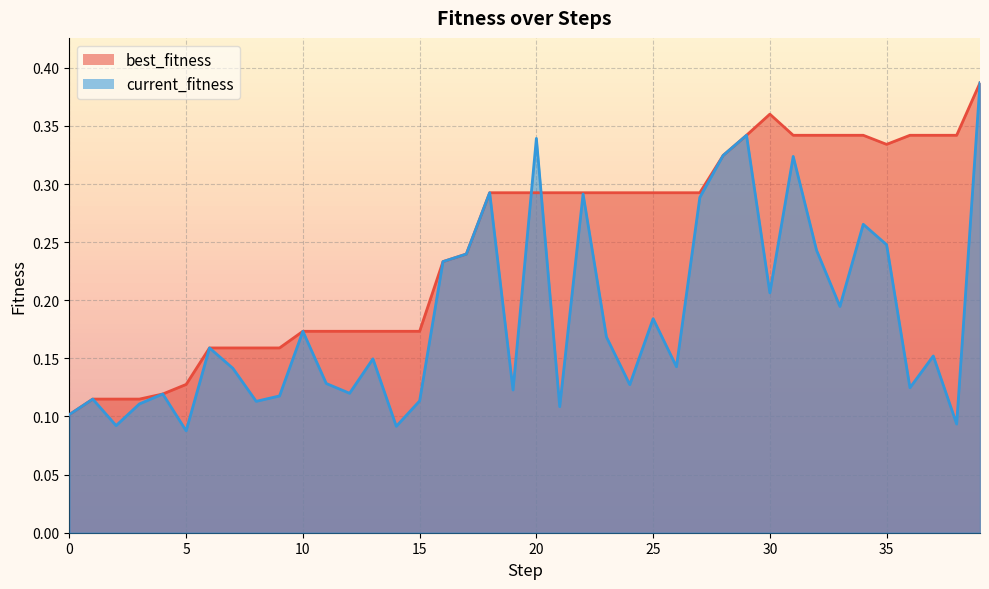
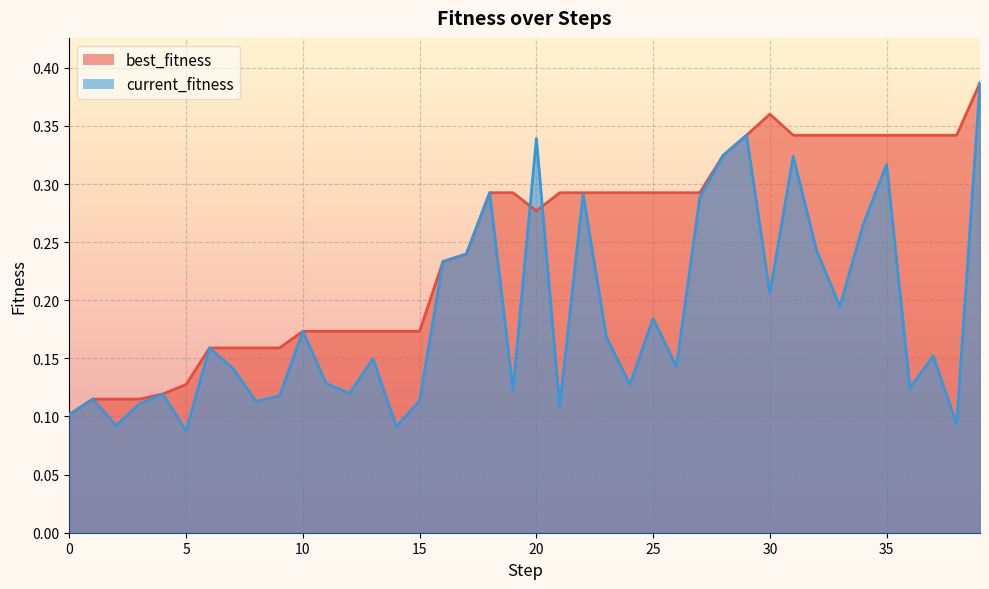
  {
    "best_fitness": {
      "5": 0.128,
      "15": 0.173,
-     "20": 0.292,
+     "20": 0.277,
      "25": 0.292,
      "30": 0.360,
-     "35": 0.334
+     "35": 0.342
    },
    "current_fitness": {
      "5": 0.088,
      "15": 0.113,
      "20": 0.339,
      "25": 0.184,
      "30": 0.206,
-     "35": 0.248
+     "35": 0.317
    }
  }
